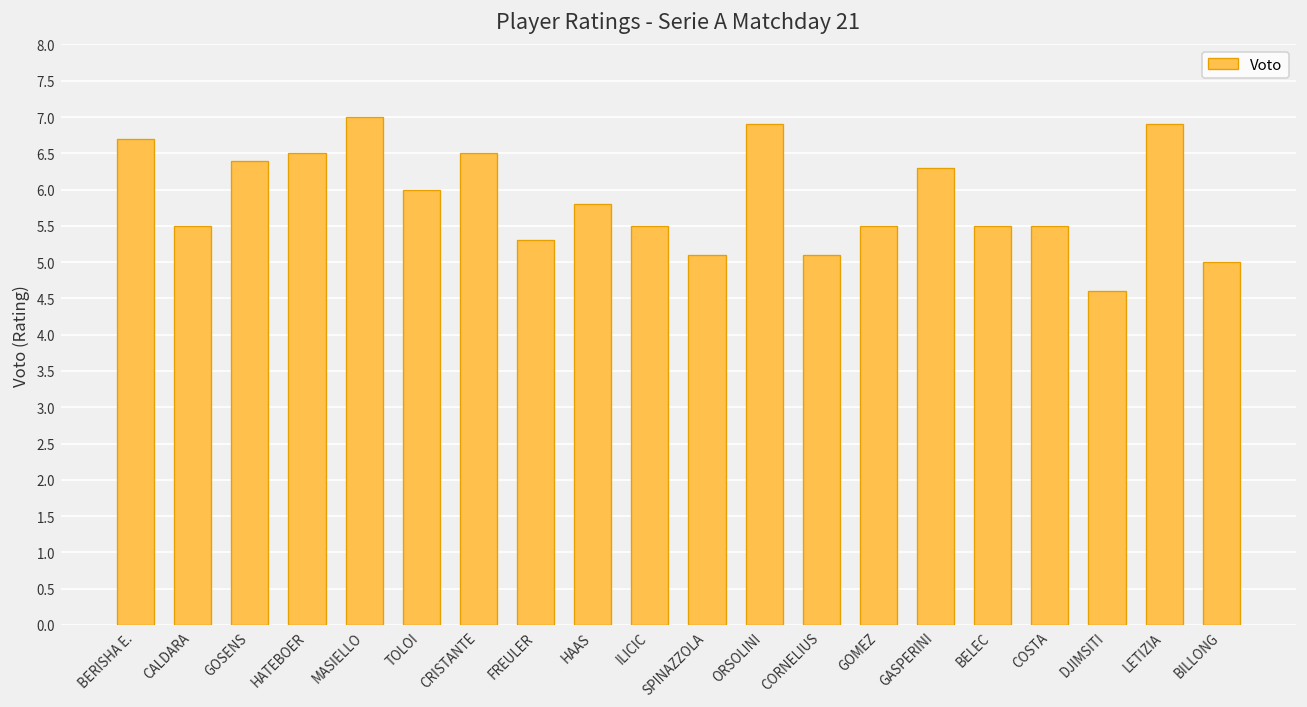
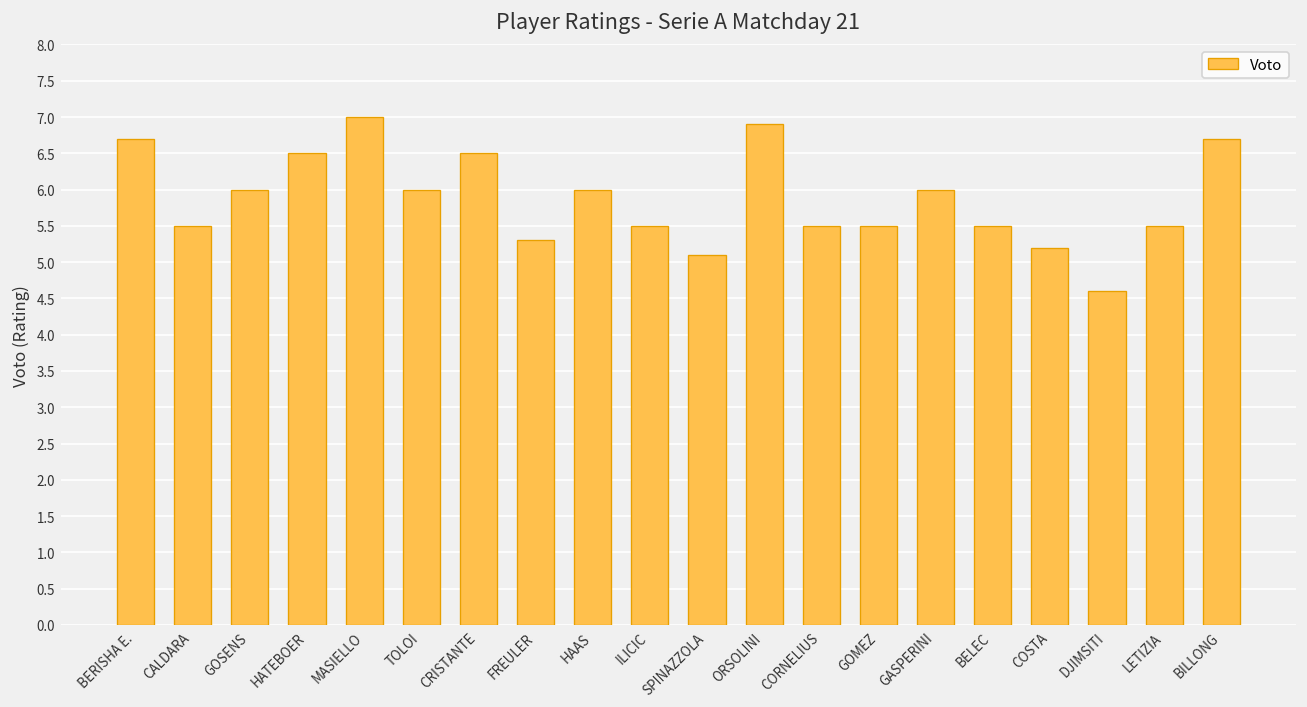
  {
    "BERISHA E.": 6.7,
    "CALDARA": 5.5,
-   "GOSENS": 6.4,
+   "GOSENS": 6.0,
    "HATEBOER": 6.5,
    "MASIELLO": 7.0,
    "TOLOI": 6.0,
    "CRISTANTE": 6.5,
    "FREULER": 5.3,
-   "HAAS": 5.8,
+   "HAAS": 6.0,
    "ILICIC": 5.5,
    "SPINAZZOLA": 5.1,
    "ORSOLINI": 6.9,
-   "CORNELIUS": 5.1,
+   "CORNELIUS": 5.5,
    "GOMEZ": 5.5,
-   "GASPERINI": 6.3,
+   "GASPERINI": 6.0,
    "BELEC": 5.5,
-   "COSTA": 5.5,
+   "COSTA": 5.2,
    "DJIMSITI": 4.6,
-   "LETIZIA": 6.9,
-   "BILLONG": 5.0
+   "LETIZIA": 5.5,
+   "BILLONG": 6.7
  }
